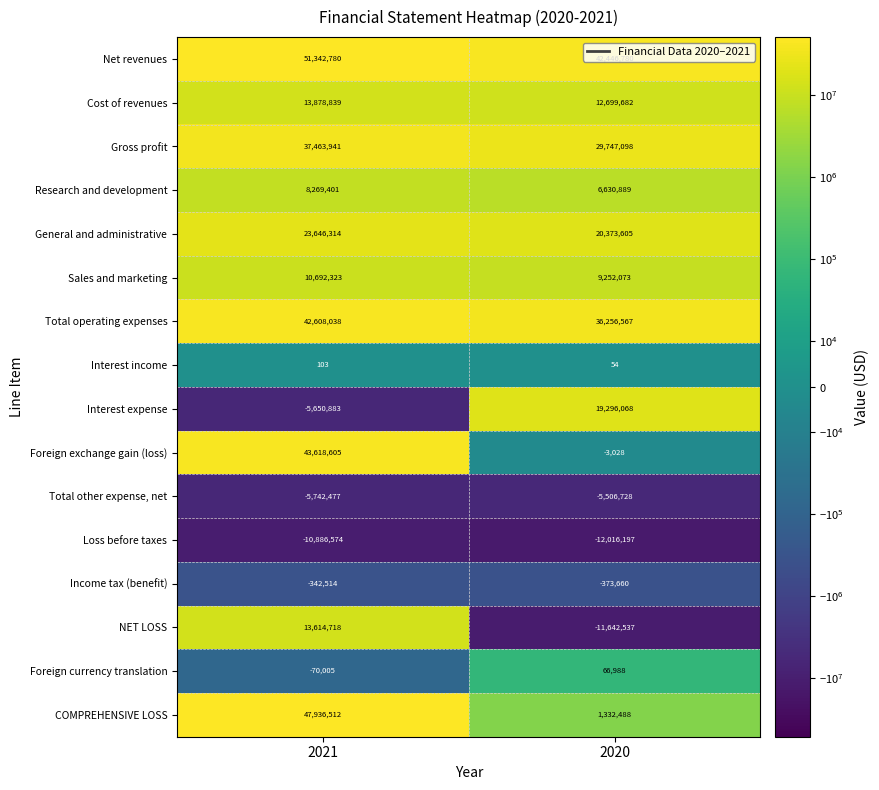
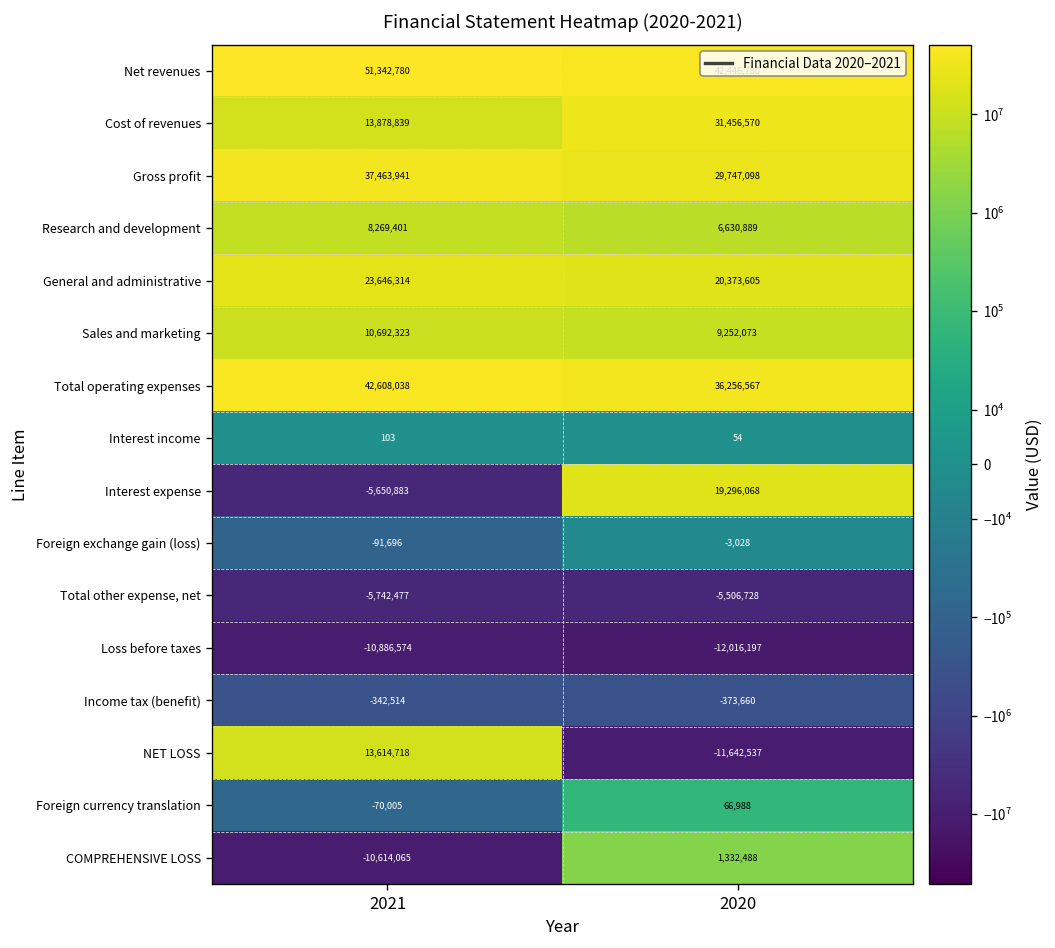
  {
    "Net revenues": {
      "2021": "51,342,780"
    },
    "Cost of revenues": {
      "2021": "13,878,839",
-     "2020": "12,699,682"
+     "2020": "31,456,570"
    },
    "Gross profit": {
      "2021": "37,463,941",
      "2020": "29,747,098"
    },
    "Research and development": {
      "2021": "8,269,401",
      "2020": "6,630,889"
    },
    "General and administrative": {
      "2021": "23,646,314",
      "2020": "20,373,605"
    },
    "Sales and marketing": {
      "2021": "10,692,323",
      "2020": "9,252,073"
    },
    "Total operating expenses": {
      "2021": "42,608,038",
      "2020": "36,256,567"
    },
    "Interest income": {
      "2021": "103",
      "2020": "54"
    },
    "Interest expense": {
      "2021": "-5,650,883",
      "2020": "19,296,068"
    },
    "Foreign exchange gain (loss)": {
-     "2021": "43,618,605",
+     "2021": "-91,696",
      "2020": "-3,028"
    },
    "Total other expense, net": {
      "2021": "-5,742,477",
      "2020": "-5,506,728"
    },
    "Loss before taxes": {
      "2021": "-10,886,574",
      "2020": "-12,016,197"
    },
    "Income tax (benefit)": {
      "2021": "-342,514",
      "2020": "-373,660"
    },
    "NET LOSS": {
      "2021": "13,614,718",
      "2020": "-11,642,537"
    },
    "Foreign currency translation": {
      "2021": "-70,005",
      "2020": "66,988"
    },
    "COMPREHENSIVE LOSS": {
-     "2021": "47,936,512",
+     "2021": "-10,614,065",
      "2020": "1,332,488"
    }
  }
